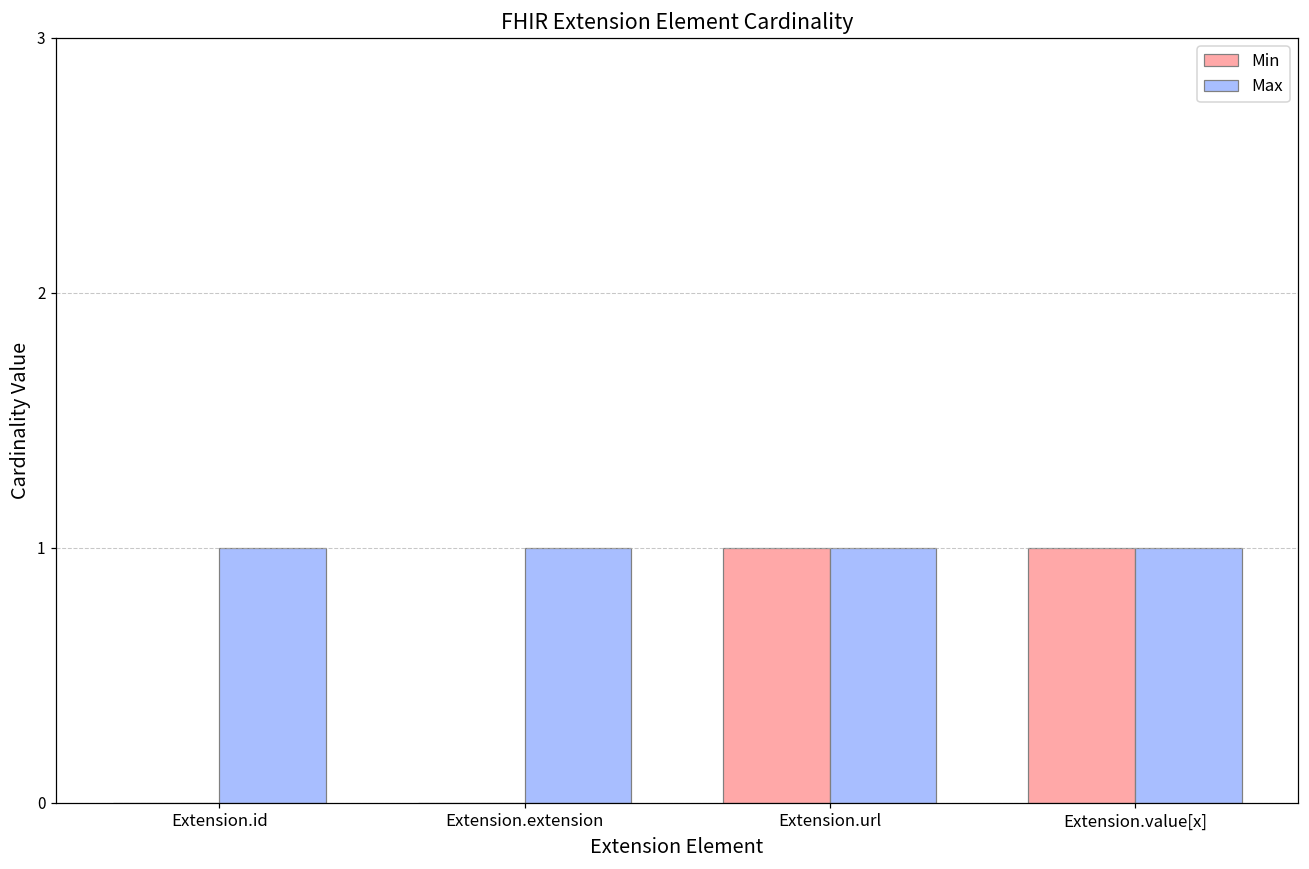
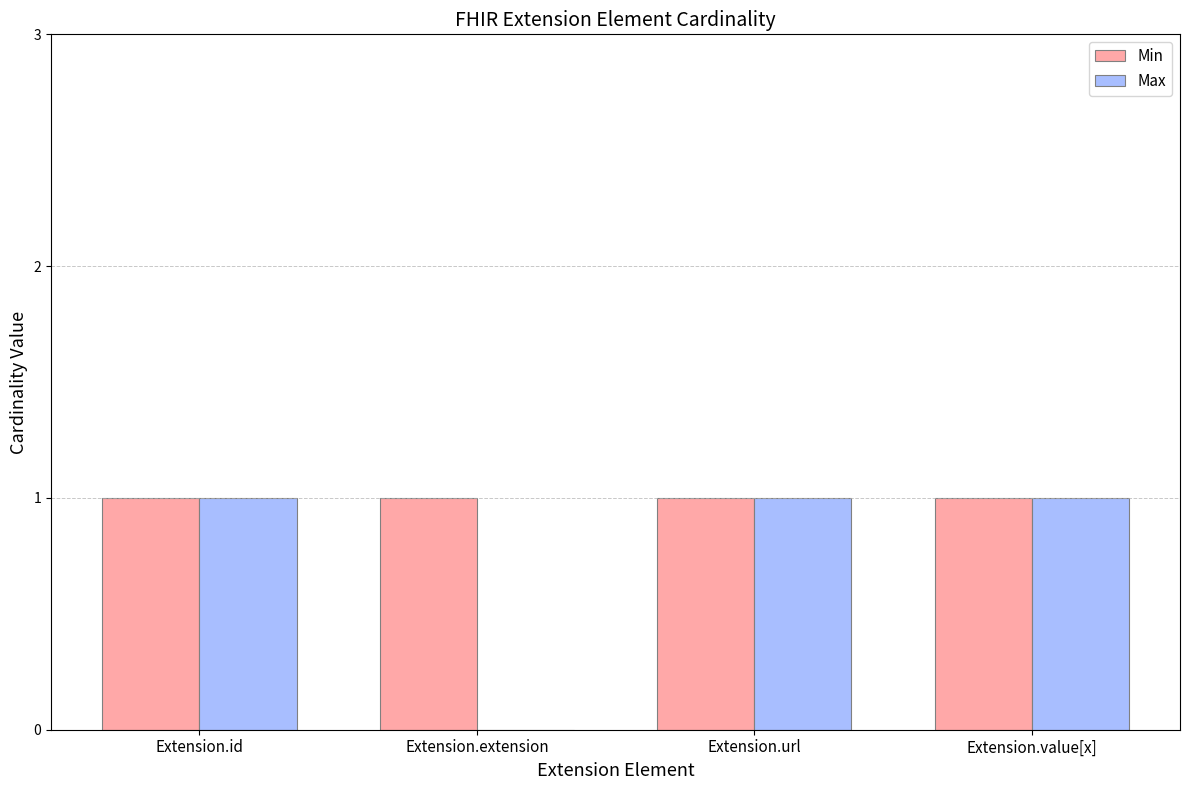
  {
    "Min": {
-     "Extension.id": 0,
-     "Extension.extension": 0,
+     "Extension.id": 1,
+     "Extension.extension": 1,
      "Extension.url": 1,
      "Extension.value[x]": 1
    },
    "Max": {
      "Extension.id": 1,
-     "Extension.extension": 1,
+     "Extension.extension": 0,
      "Extension.url": 1,
      "Extension.value[x]": 1
    }
  }
